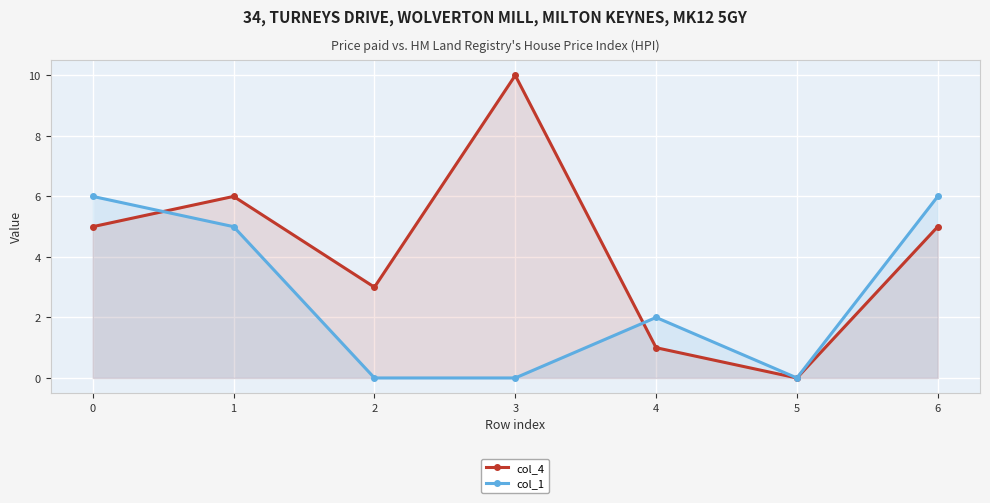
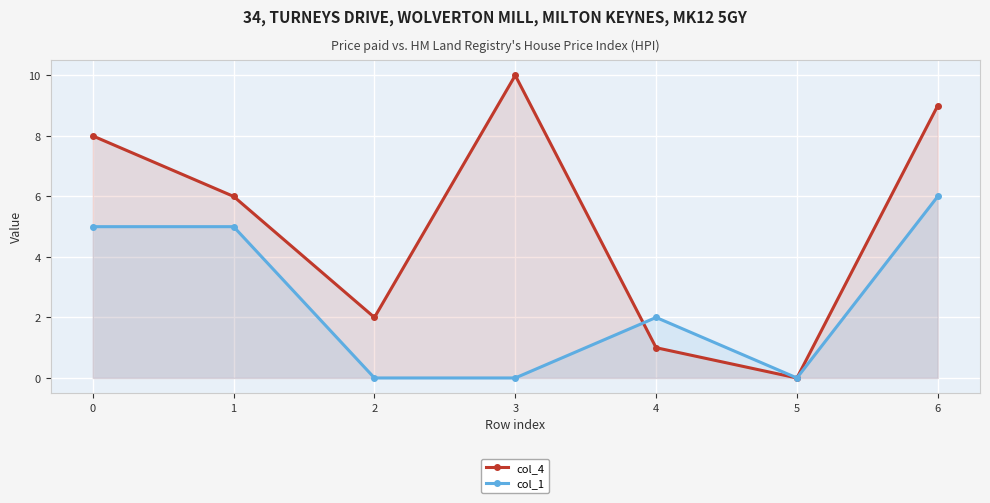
  {
    "col_4": {
-     "0": 5,
+     "0": 8,
      "1": 6,
-     "2": 3,
+     "2": 2,
      "3": 10,
      "4": 1,
-     "6": 5
+     "6": 9
    },
    "col_1": {
-     "0": 6,
+     "0": 5,
      "1": 5,
      "2": 0,
      "3": 0,
      "4": 2,
      "6": 6
    }
  }
